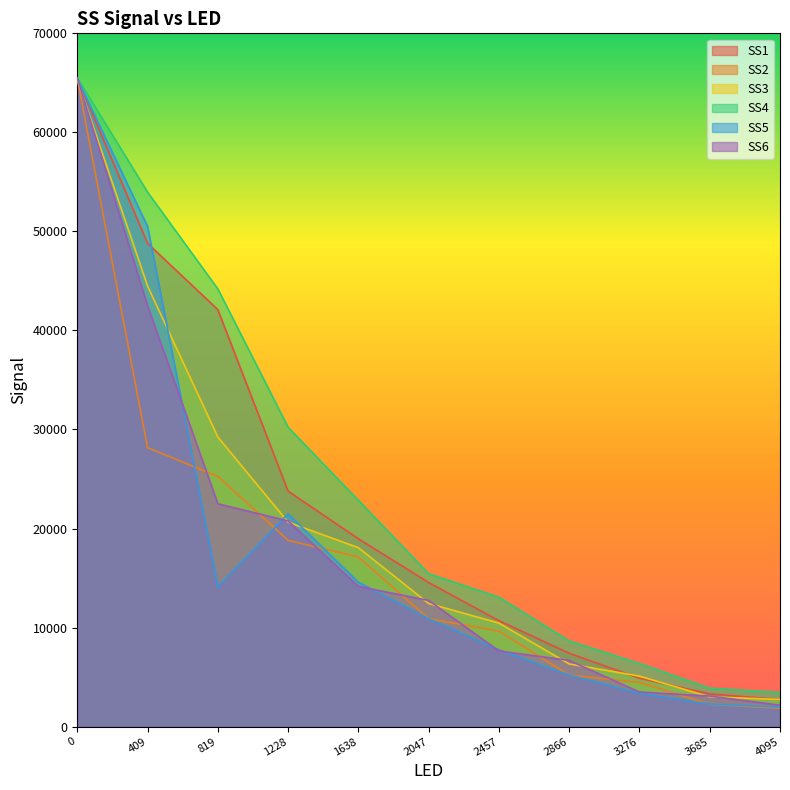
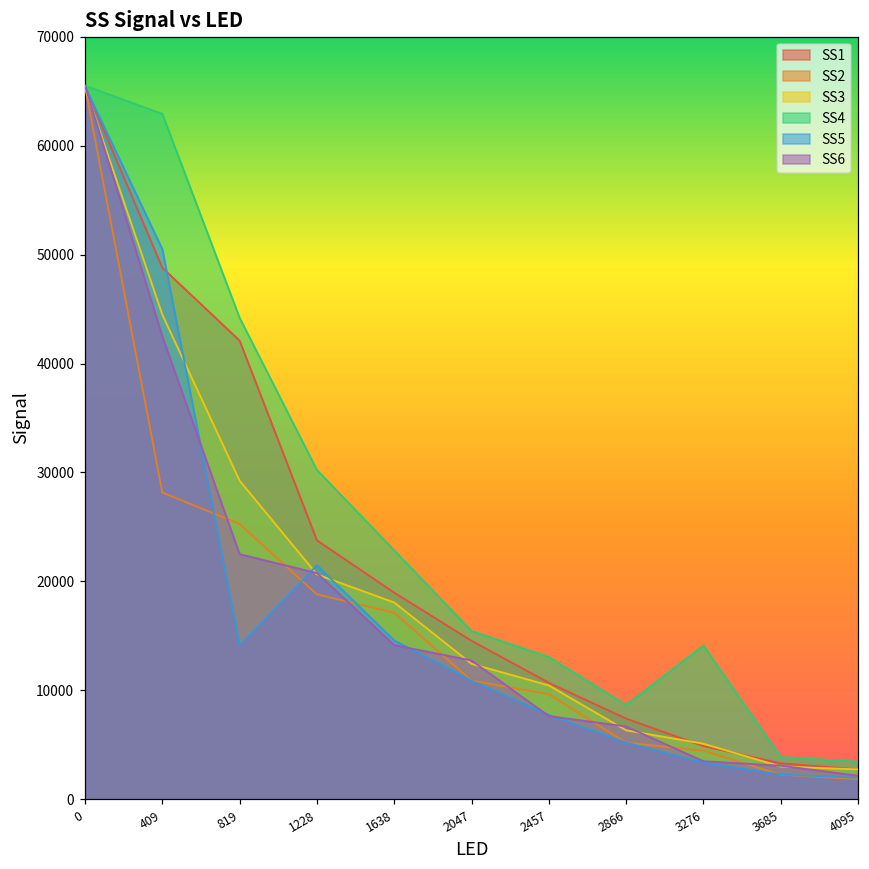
  {
    "SS3": {
      "409": 44000,
      "819": 29000,
      "1638": 18000,
      "2047": 12000,
      "2866": 6000
    },
    "SS4": {
-     "409": 54000,
+     "409": 63000,
      "819": 44000,
      "1228": 30000,
      "1638": 23000,
      "2047": 15000,
      "2457": 13000,
      "2866": 9000,
-     "3276": 6000,
+     "3276": 14000,
      "3685": 4000,
      "4095": 3000
    },
    "SS5": {
      "409": 50000,
      "819": 14000,
      "1228": 21000,
      "1638": 15000
    },
    "SS6": {
      "409": 42000,
      "819": 22000,
      "1638": 14000,
      "2047": 13000,
      "2866": 7000
    }
  }
